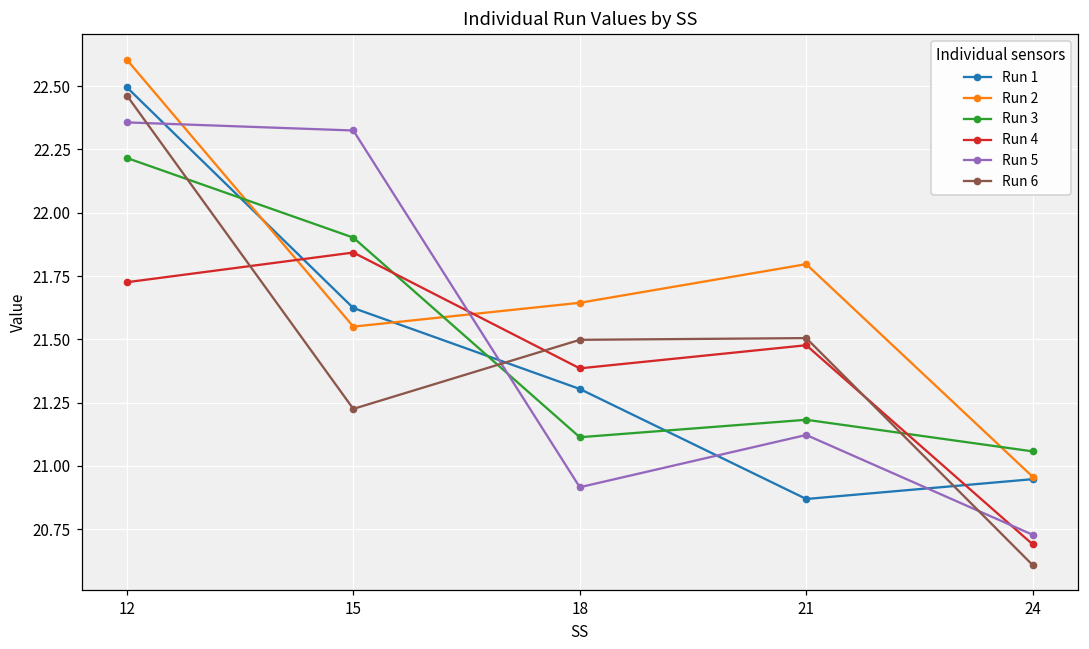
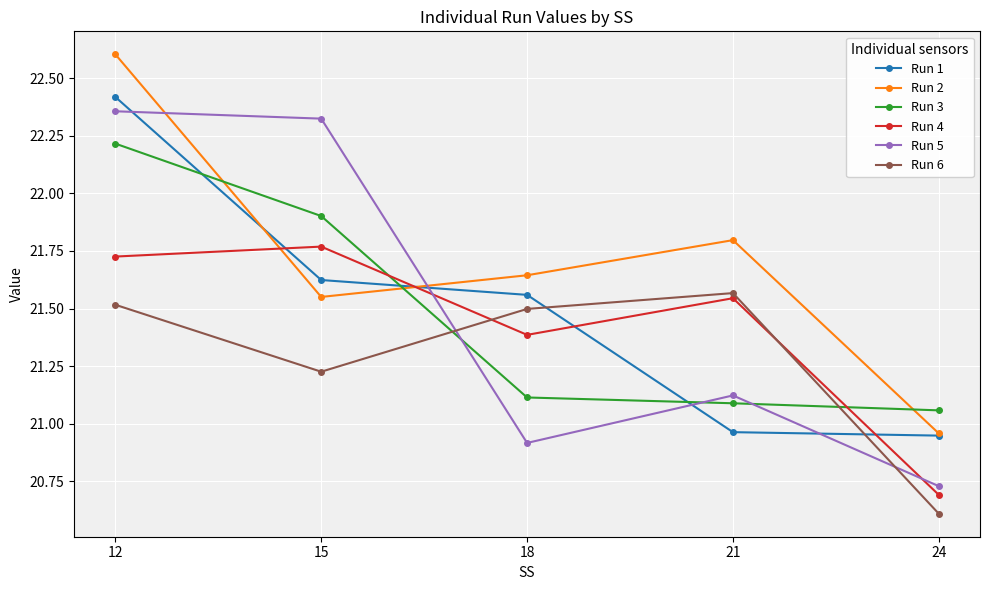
  {
    "Run 1": {
-     "12": 22.50,
+     "12": 22.42,
      "15": 21.62,
-     "18": 21.30,
-     "21": 20.87
+     "18": 21.56,
+     "21": 20.96
    },
    "Run 2": {
      "12": 22.60,
      "15": 21.55,
      "18": 21.64,
      "21": 21.80
    },
    "Run 3": {
      "12": 22.22,
      "15": 21.90,
      "18": 21.11,
-     "21": 21.18,
+     "21": 21.09,
      "24": 21.06
    },
    "Run 4": {
      "12": 21.73,
-     "15": 21.84,
+     "15": 21.77,
      "18": 21.39,
-     "21": 21.48,
+     "21": 21.54,
      "24": 20.69
    },
    "Run 5": {
      "12": 22.36,
      "15": 22.33,
      "18": 20.92,
      "21": 21.12,
      "24": 20.73
    },
    "Run 6": {
-     "12": 22.46,
+     "12": 21.52,
      "15": 21.23,
      "18": 21.50,
-     "21": 21.51,
+     "21": 21.57,
      "24": 20.61
    }
  }
